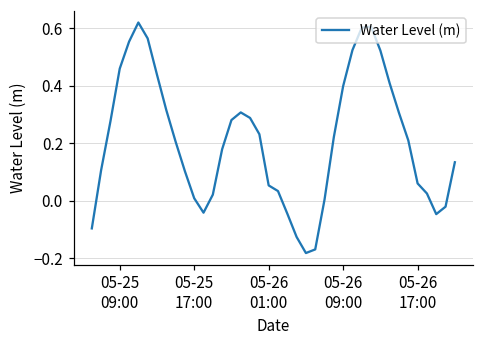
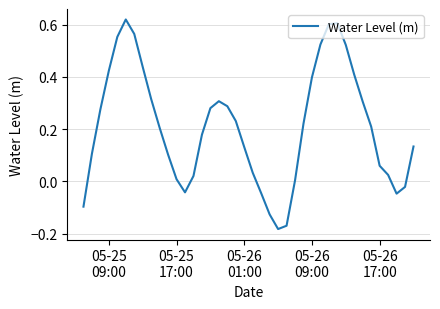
  {
-   "05-25 09:00": 0.46,
+   "05-25 09:00": 0.42,
    "05-25 17:00": 0.01,
-   "05-26 01:00": 0.05,
+   "05-26 01:00": 0.13,
    "05-26 09:00": 0.40,
    "05-26 17:00": 0.06
  }
